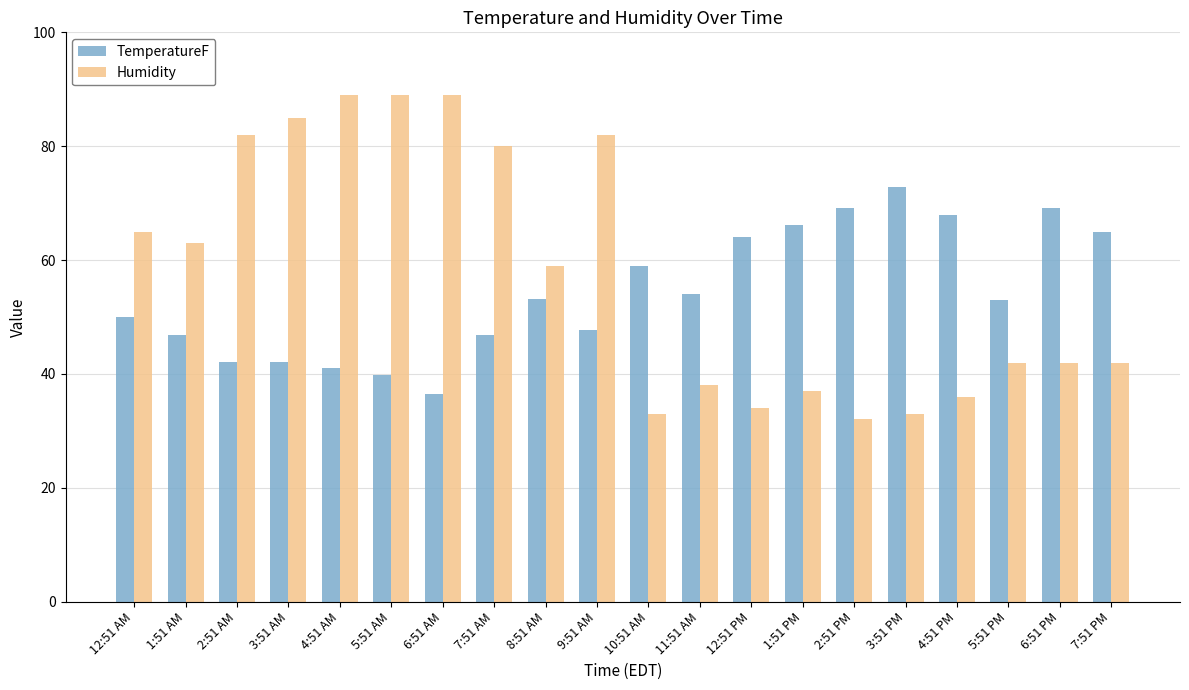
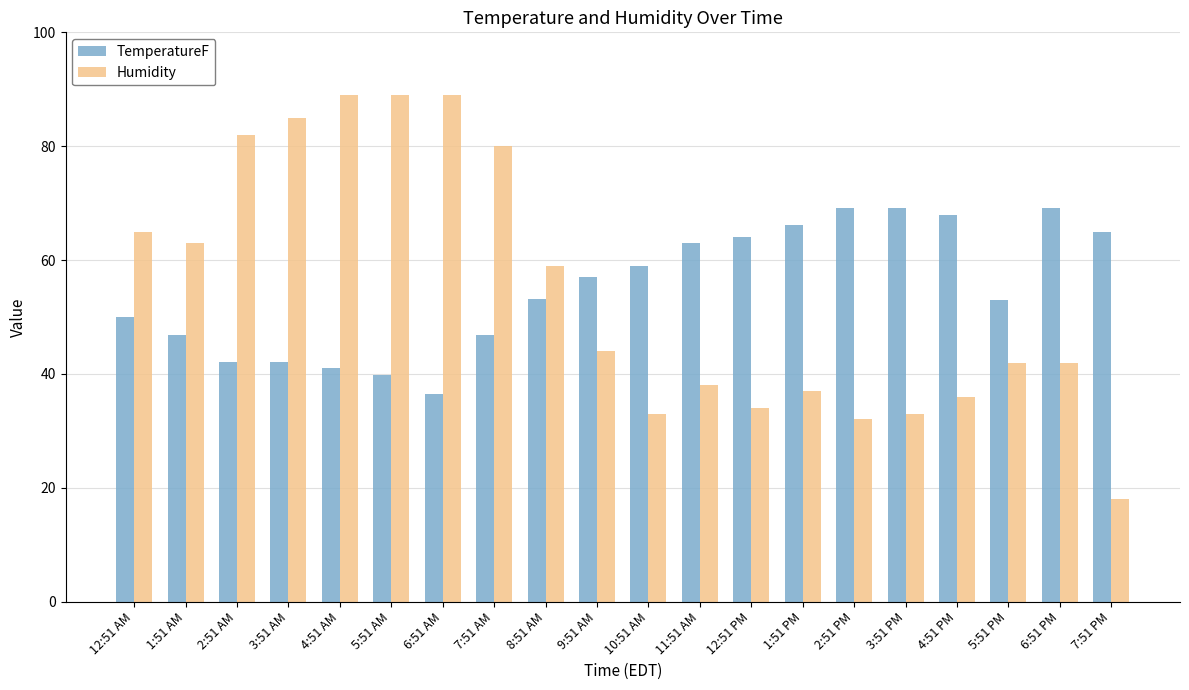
  {
    "TemperatureF": {
      "12:51 AM": 50,
      "1:51 AM": 47,
      "2:51 AM": 42,
      "3:51 AM": 42,
      "4:51 AM": 41,
      "5:51 AM": 40,
      "6:51 AM": 36,
      "7:51 AM": 47,
      "8:51 AM": 53,
-     "9:51 AM": 48,
+     "9:51 AM": 57,
      "10:51 AM": 59,
-     "11:51 AM": 54,
+     "11:51 AM": 63,
      "12:51 PM": 64,
      "1:51 PM": 66,
      "2:51 PM": 69,
-     "3:51 PM": 73,
+     "3:51 PM": 69,
      "4:51 PM": 68,
      "5:51 PM": 53,
      "6:51 PM": 69,
      "7:51 PM": 65
    },
    "Humidity": {
      "12:51 AM": 65,
      "1:51 AM": 63,
      "2:51 AM": 82,
      "3:51 AM": 85,
      "4:51 AM": 89,
      "5:51 AM": 89,
      "6:51 AM": 89,
      "7:51 AM": 80,
      "8:51 AM": 59,
-     "9:51 AM": 82,
+     "9:51 AM": 44,
      "10:51 AM": 33,
      "11:51 AM": 38,
      "12:51 PM": 34,
      "1:51 PM": 37,
      "2:51 PM": 32,
      "3:51 PM": 33,
      "4:51 PM": 36,
      "5:51 PM": 42,
      "6:51 PM": 42,
-     "7:51 PM": 42
+     "7:51 PM": 18
    }
  }
